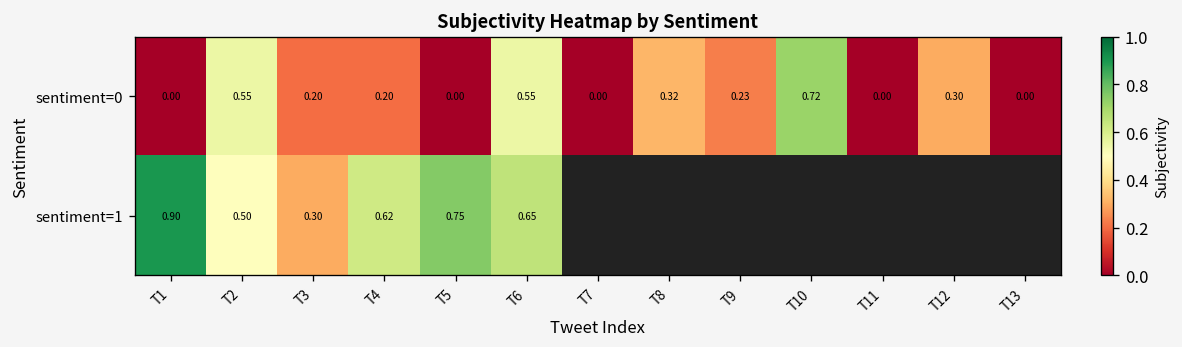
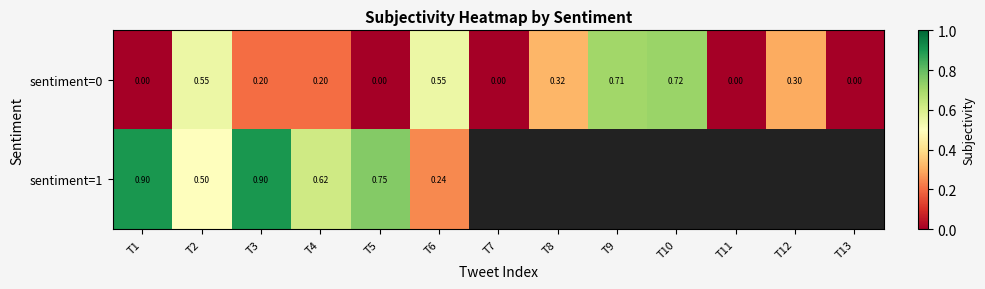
  {
    "sentiment=0": {
      "T1": 0.00,
      "T2": 0.55,
      "T3": 0.20,
      "T4": 0.20,
      "T5": 0.00,
      "T6": 0.55,
      "T7": 0.00,
      "T8": 0.32,
-     "T9": 0.23,
+     "T9": 0.71,
      "T10": 0.72,
      "T11": 0.00,
      "T12": 0.30,
      "T13": 0.00
    },
    "sentiment=1": {
      "T1": 0.90,
      "T2": 0.50,
-     "T3": 0.30,
+     "T3": 0.90,
      "T4": 0.62,
      "T5": 0.75,
-     "T6": 0.65
+     "T6": 0.24
    }
  }
